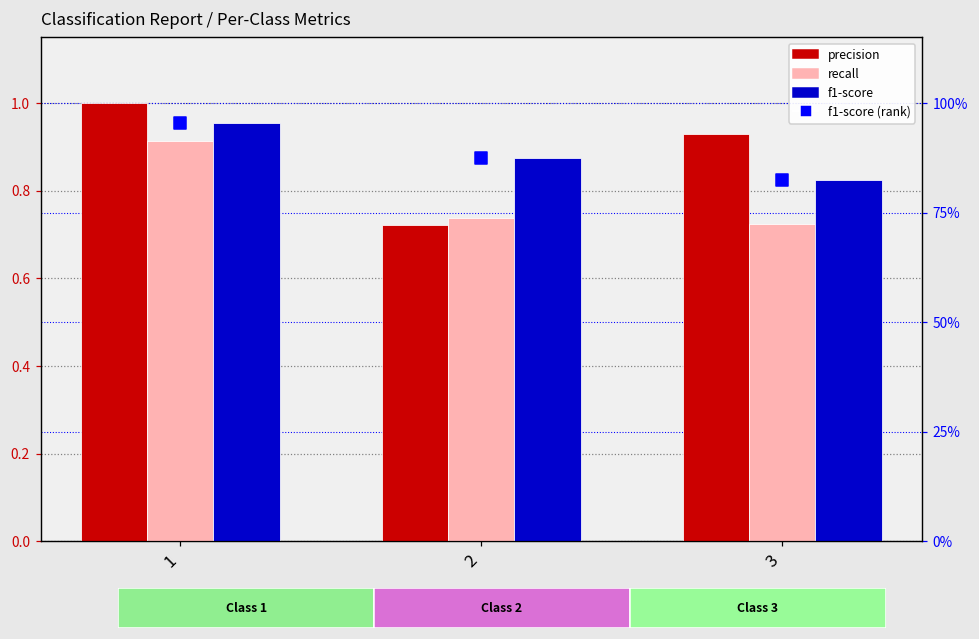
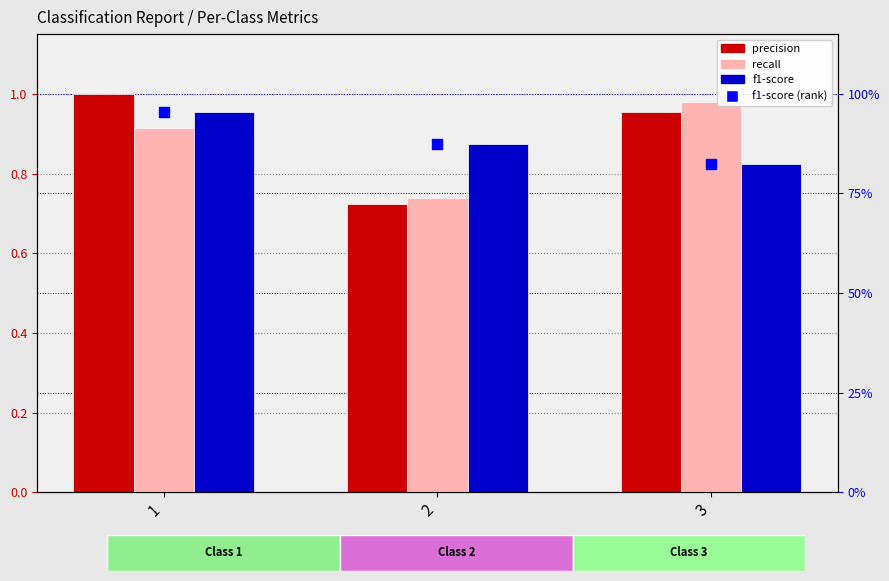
  {
    "precision": {
      "1": 1.00,
      "2": 0.72,
-     "3": 0.93
+     "3": 0.95
    },
    "recall": {
      "1": 0.91,
      "2": 0.74,
-     "3": 0.72
+     "3": 0.98
    }
  }
